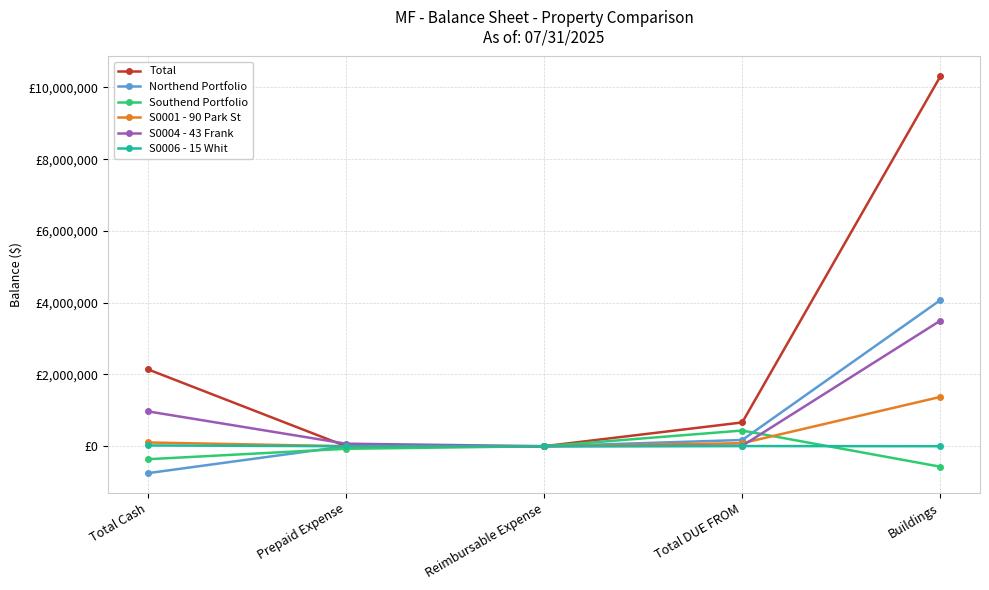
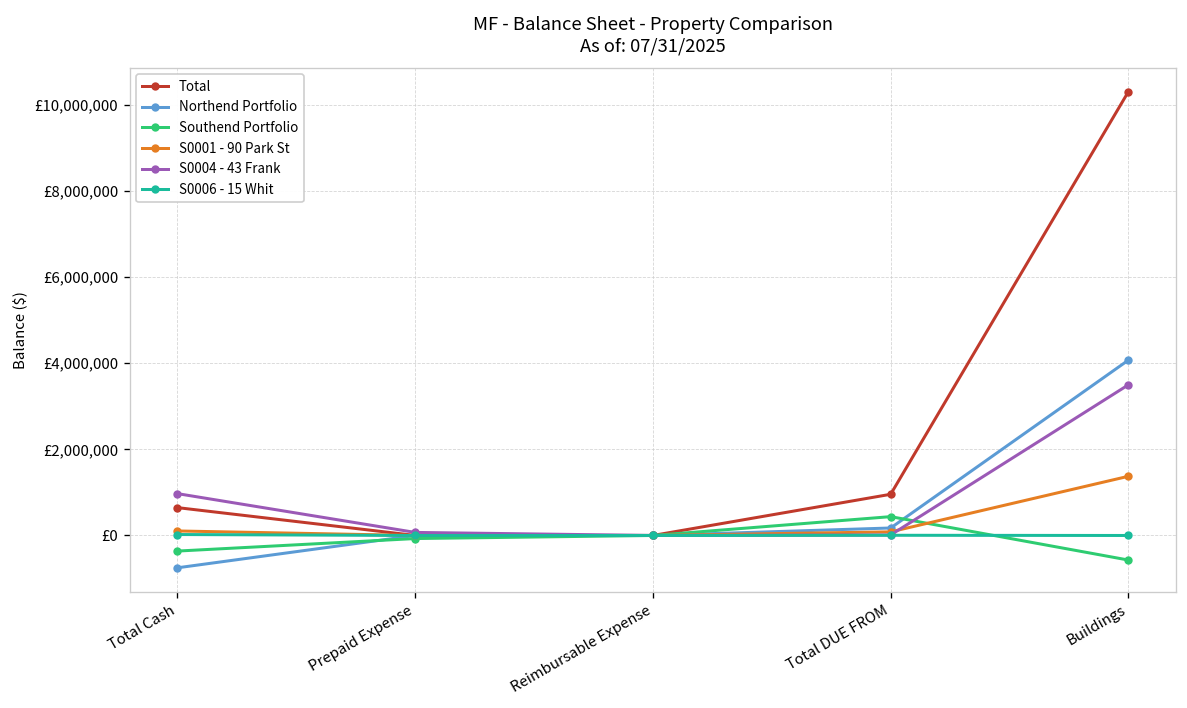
  {
    "Total": {
-     "Total Cash": "£2,100,000",
-     "Total DUE FROM": "£700,000",
+     "Total Cash": "£600,000",
+     "Total DUE FROM": "£1,000,000",
      "Buildings": "£10,300,000"
    },
    "Northend Portfolio": {
      "Total Cash": "£-800,000",
      "Total DUE FROM": "£200,000",
      "Buildings": "£4,100,000"
    },
    "S0001 - 90 Park St": {
      "Total Cash": "£100,000",
      "Total DUE FROM": "£100,000",
      "Buildings": "£1,400,000"
    },
    "S0004 - 43 Frank": {
      "Total Cash": "£1,000,000",
      "Buildings": "£3,500,000"
    }
  }
